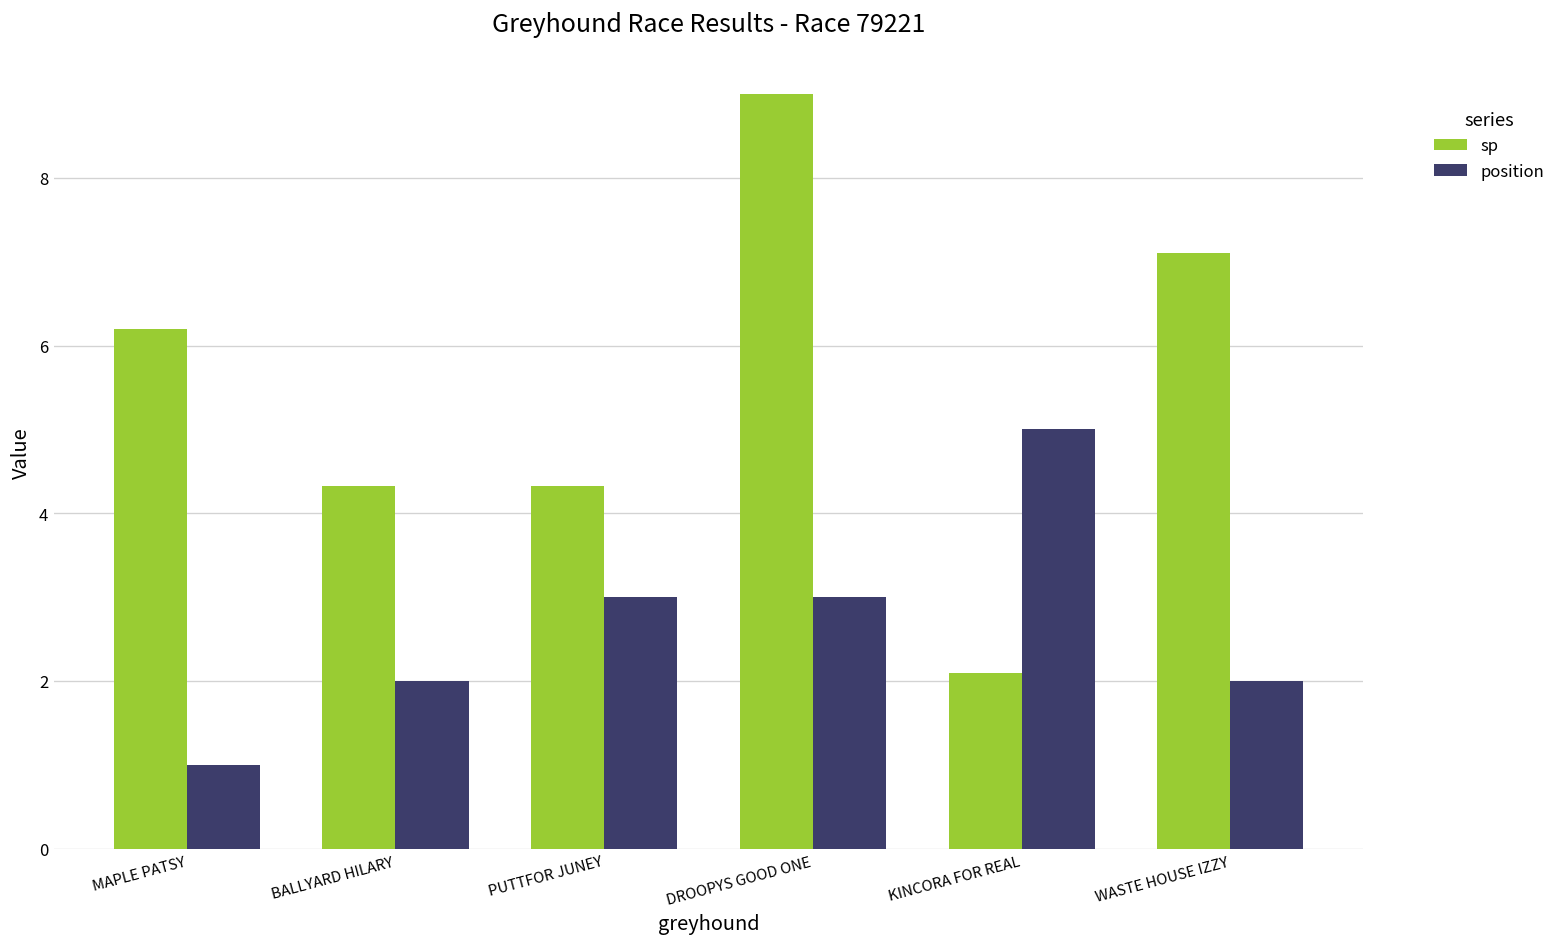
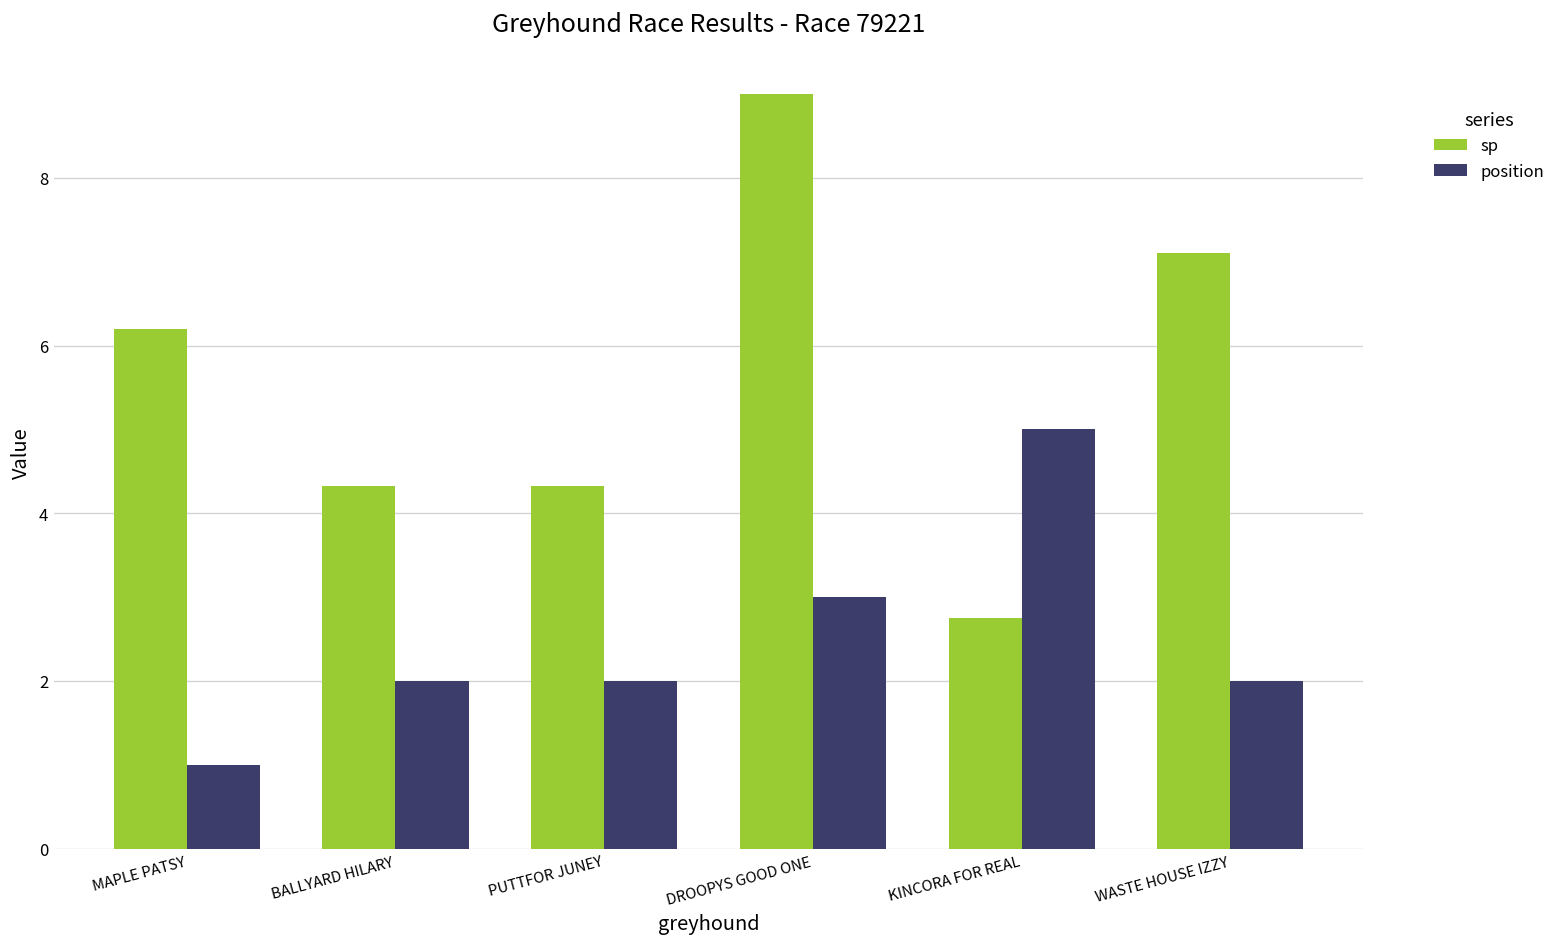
  {
    "sp": {
      "MAPLE PATSY": 6.2,
      "BALLYARD HILARY": 4.3,
      "PUTTFOR JUNEY": 4.3,
      "DROOPYS GOOD ONE": 9.0,
-     "KINCORA FOR REAL": 2.1,
+     "KINCORA FOR REAL": 2.8,
      "WASTE HOUSE IZZY": 7.1
    },
    "position": {
      "MAPLE PATSY": 1,
      "BALLYARD HILARY": 2,
-     "PUTTFOR JUNEY": 3,
+     "PUTTFOR JUNEY": 2,
      "DROOPYS GOOD ONE": 3,
      "KINCORA FOR REAL": 5,
      "WASTE HOUSE IZZY": 2
    }
  }
